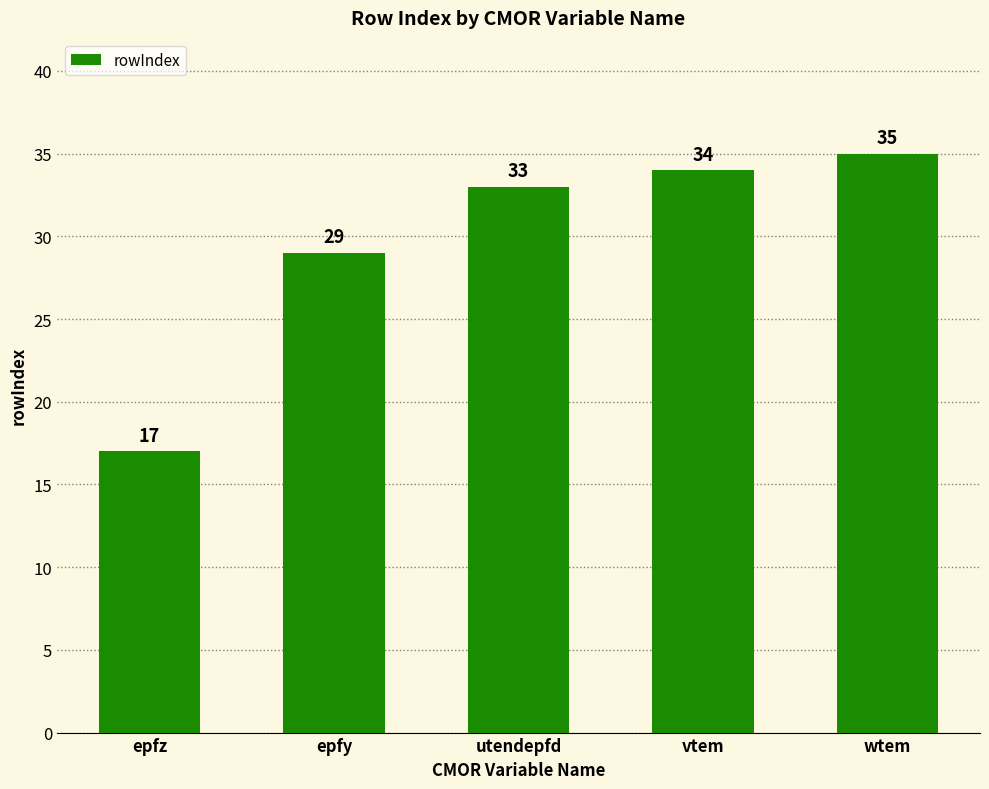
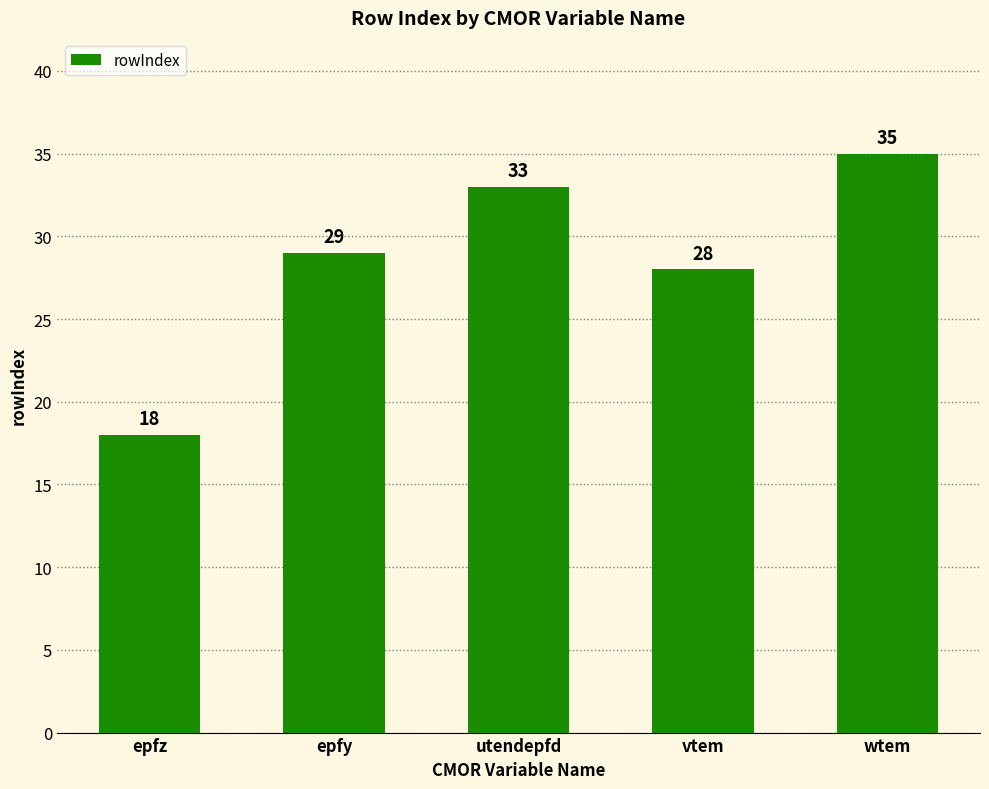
  {
-   "epfz": 17,
+   "epfz": 18,
    "epfy": 29,
    "utendepfd": 33,
-   "vtem": 34,
+   "vtem": 28,
    "wtem": 35
  }
